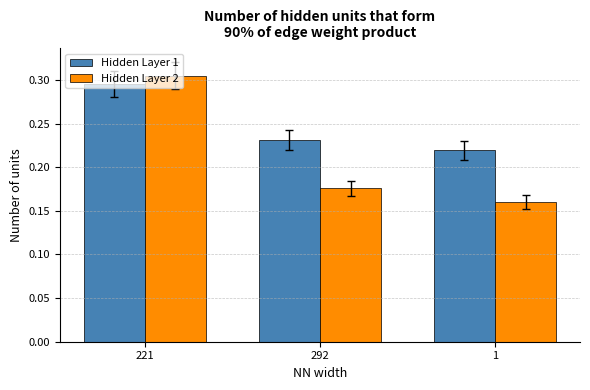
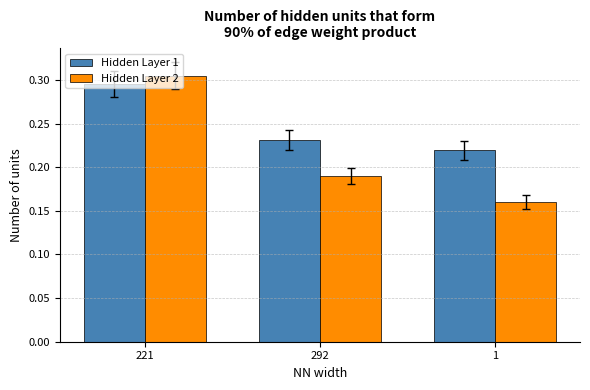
  {
    "Hidden Layer 2": {
-     "292": 0.18,
+     "292": 0.19,
      "1": 0.16
    }
  }
